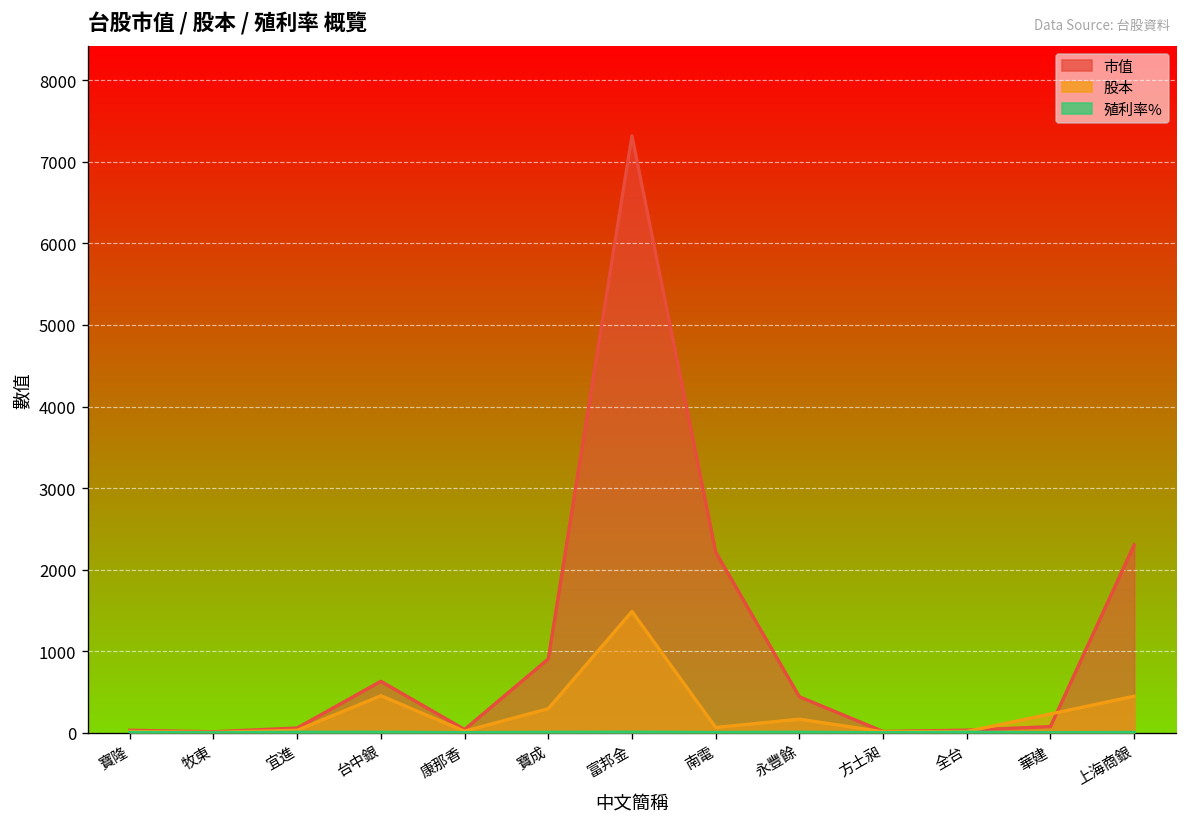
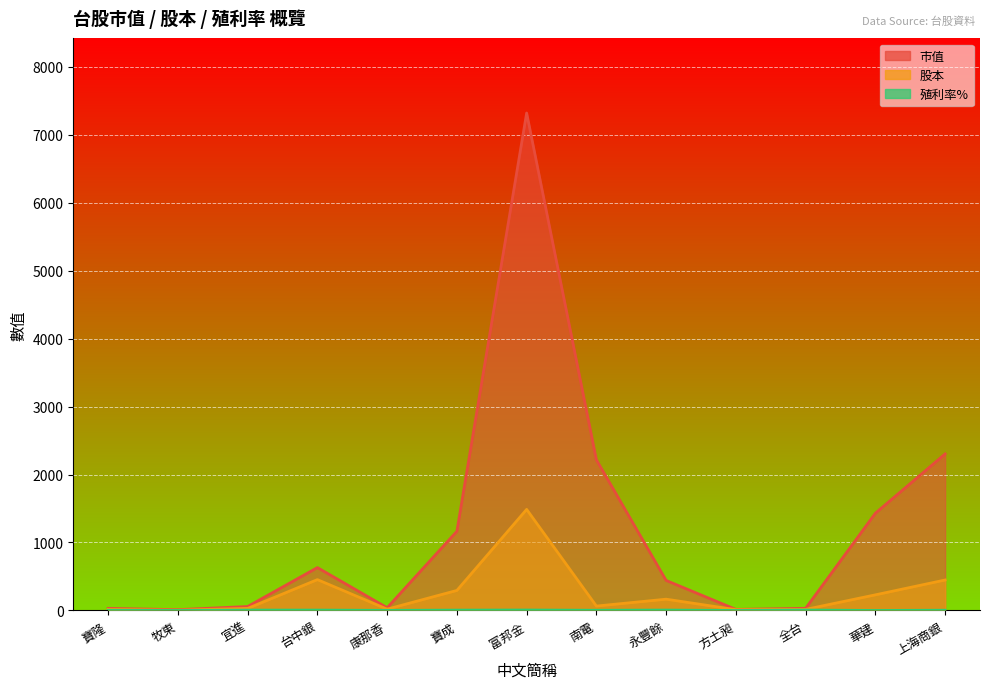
  {
    "市值": {
      "台中銀": 600,
-     "寶成": 900,
+     "寶成": 1200,
      "富邦金": 7300,
      "南電": 2200,
      "永豐餘": 400,
-     "華建": 100,
+     "華建": 1400,
      "上海商銀": 2300
    },
    "股本": {
      "台中銀": 500,
      "寶成": 300,
      "富邦金": 1500,
      "南電": 100,
      "永豐餘": 200,
      "華建": 200,
      "上海商銀": 400
    },
    "殖利率%": {
      "台中銀": 0,
      "寶成": 0,
      "富邦金": 0,
      "南電": 0,
      "永豐餘": 0,
      "華建": 0,
      "上海商銀": 0
    }
  }
